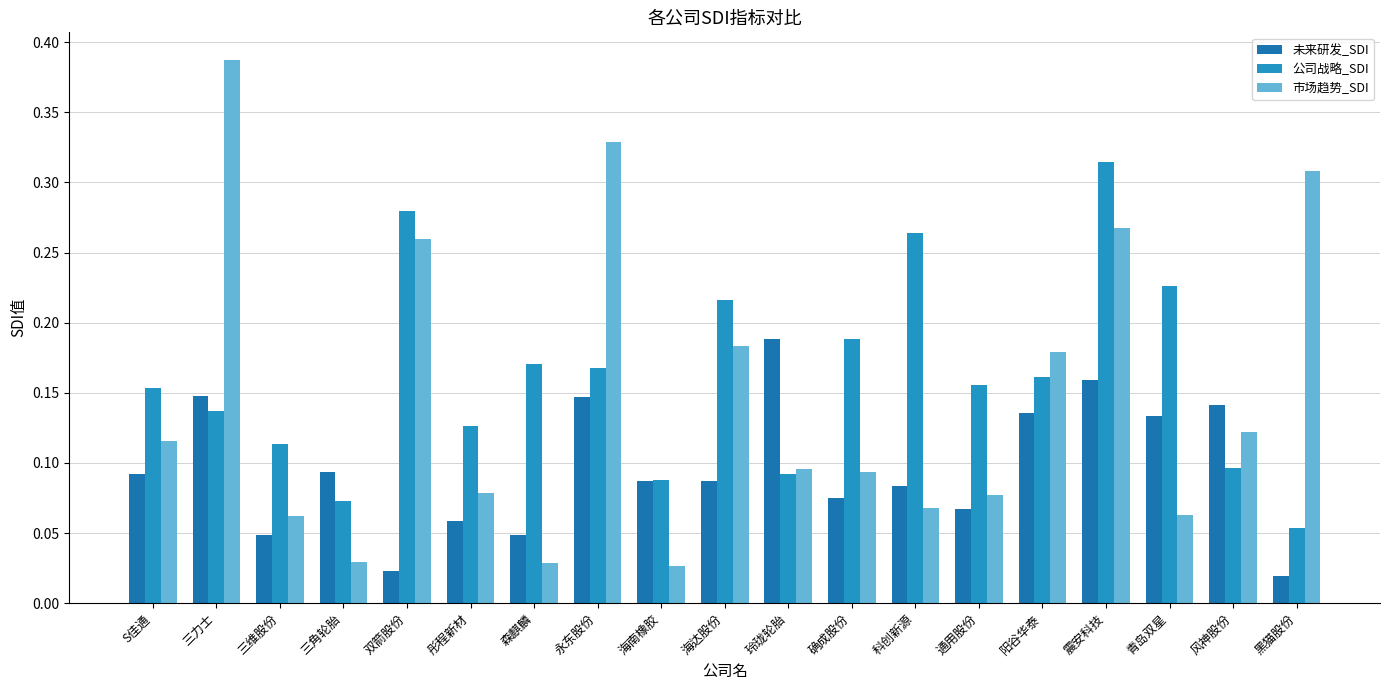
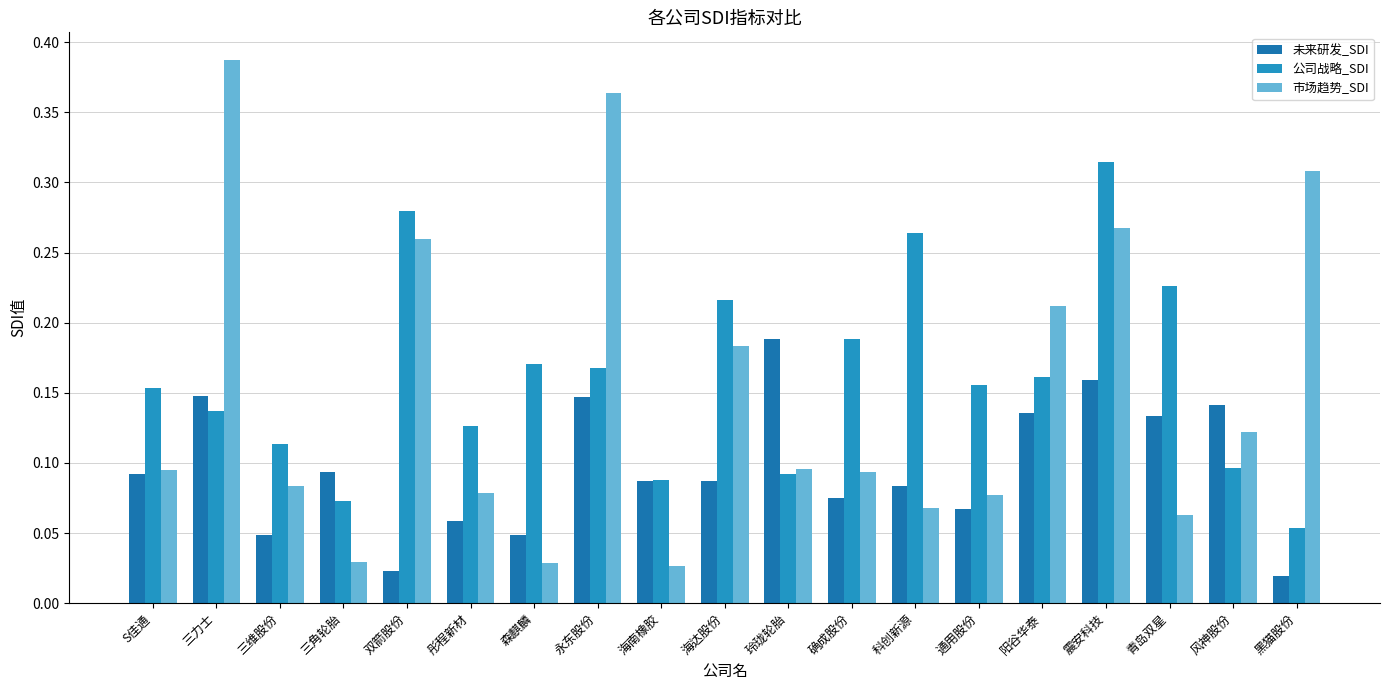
  {
    "市场趋势_SDI": {
-     "S佳通": 0.115,
+     "S佳通": 0.095,
      "三力士": 0.388,
-     "三维股份": 0.062,
+     "三维股份": 0.083,
      "三角轮胎": 0.029,
      "双箭股份": 0.259,
      "彤程新材": 0.078,
      "森麒麟": 0.028,
-     "永东股份": 0.329,
+     "永东股份": 0.364,
      "海南橡胶": 0.026,
      "海达股份": 0.183,
      "玲珑轮胎": 0.096,
      "确成股份": 0.094,
      "科创新源": 0.068,
      "通用股份": 0.077,
-     "阳谷华泰": 0.179,
+     "阳谷华泰": 0.212,
      "震安科技": 0.268,
      "青岛双星": 0.063,
      "风神股份": 0.122,
      "黑猫股份": 0.308
    }
  }
